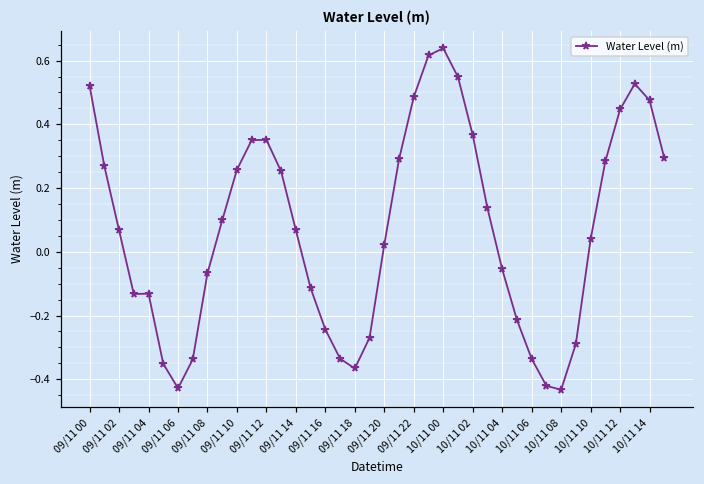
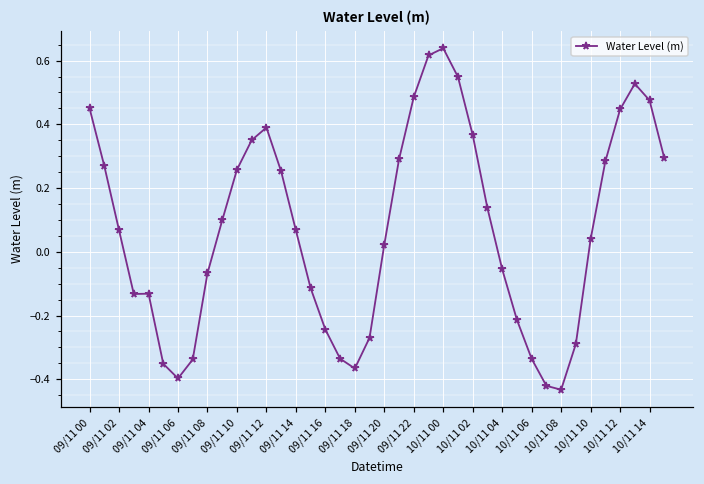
  {
-   "09/11 00": 0.52,
+   "09/11 00": 0.45,
    "09/11 02": 0.07,
    "09/11 04": -0.13,
-   "09/11 06": -0.43,
+   "09/11 06": -0.40,
    "09/11 08": -0.07,
    "09/11 10": 0.26,
-   "09/11 12": 0.35,
+   "09/11 12": 0.39,
    "09/11 14": 0.07,
    "09/11 16": -0.24,
    "09/11 18": -0.37,
    "09/11 20": 0.02,
    "09/11 22": 0.49,
    "10/11 00": 0.64,
    "10/11 02": 0.37,
    "10/11 04": -0.05,
    "10/11 06": -0.34,
    "10/11 08": -0.43,
    "10/11 10": 0.04,
    "10/11 12": 0.45,
    "10/11 14": 0.48
  }
